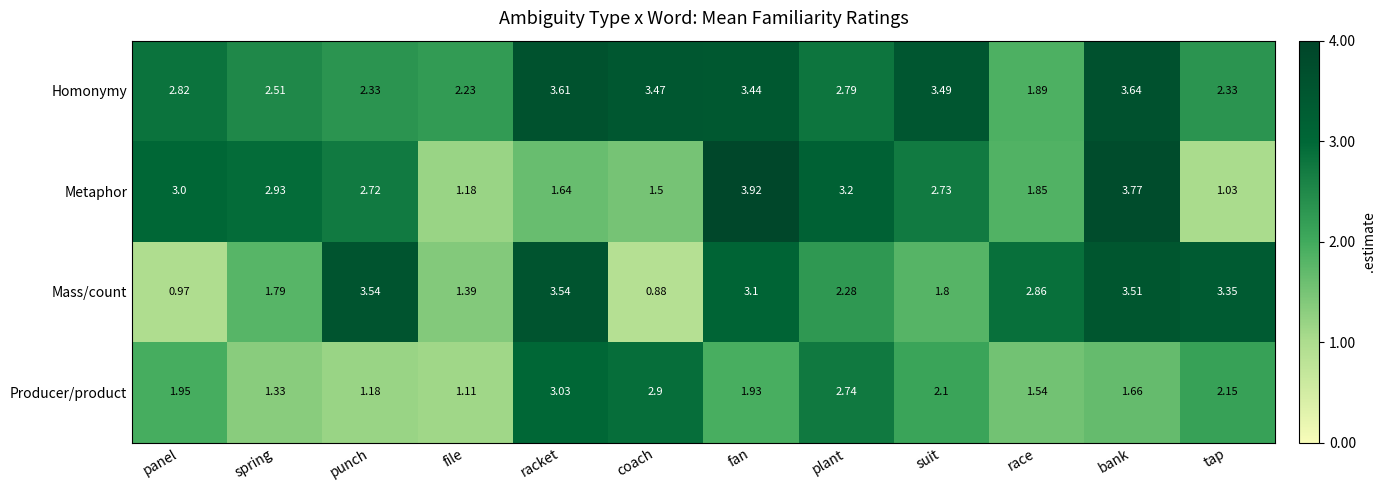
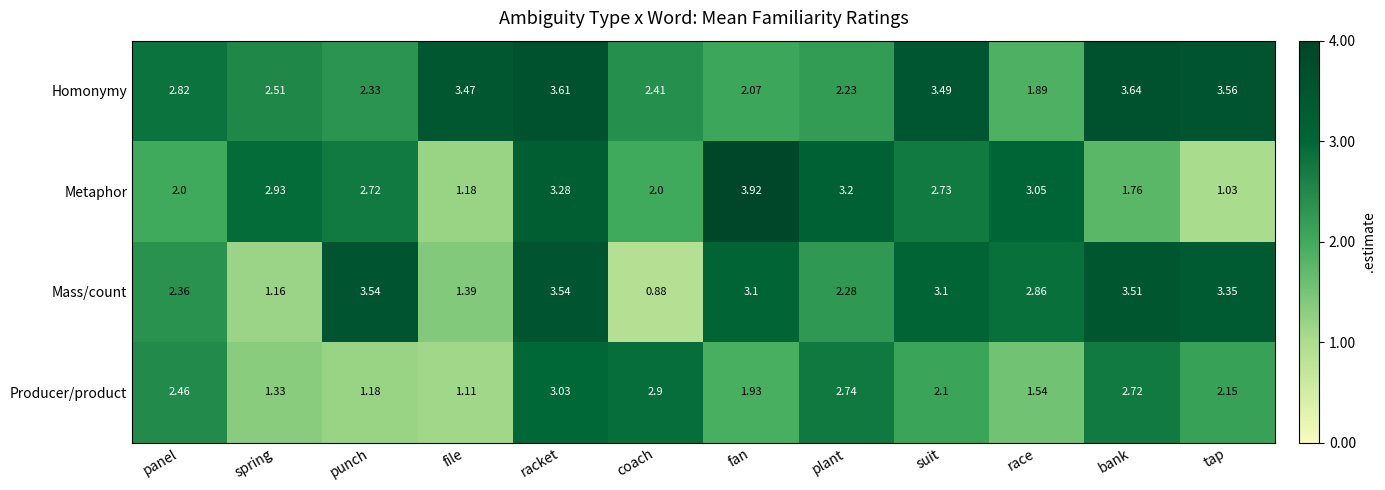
  {
    "Homonymy": {
      "panel": 2.82,
      "spring": 2.51,
      "punch": 2.33,
-     "file": 2.23,
+     "file": 3.47,
      "racket": 3.61,
-     "coach": 3.47,
-     "fan": 3.44,
-     "plant": 2.79,
+     "coach": 2.41,
+     "fan": 2.07,
+     "plant": 2.23,
      "suit": 3.49,
      "race": 1.89,
      "bank": 3.64,
-     "tap": 2.33
+     "tap": 3.56
    },
    "Metaphor": {
-     "panel": 3.0,
+     "panel": 2.0,
      "spring": 2.93,
      "punch": 2.72,
      "file": 1.18,
-     "racket": 1.64,
-     "coach": 1.5,
+     "racket": 3.28,
+     "coach": 2.0,
      "fan": 3.92,
      "plant": 3.2,
      "suit": 2.73,
-     "race": 1.85,
-     "bank": 3.77,
+     "race": 3.05,
+     "bank": 1.76,
      "tap": 1.03
    },
    "Mass/count": {
-     "panel": 0.97,
-     "spring": 1.79,
+     "panel": 2.36,
+     "spring": 1.16,
      "punch": 3.54,
      "file": 1.39,
      "racket": 3.54,
      "coach": 0.88,
      "fan": 3.1,
      "plant": 2.28,
-     "suit": 1.8,
+     "suit": 3.1,
      "race": 2.86,
      "bank": 3.51,
      "tap": 3.35
    },
    "Producer/product": {
-     "panel": 1.95,
+     "panel": 2.46,
      "spring": 1.33,
      "punch": 1.18,
      "file": 1.11,
      "racket": 3.03,
      "coach": 2.9,
      "fan": 1.93,
      "plant": 2.74,
      "suit": 2.1,
      "race": 1.54,
-     "bank": 1.66,
+     "bank": 2.72,
      "tap": 2.15
    }
  }
